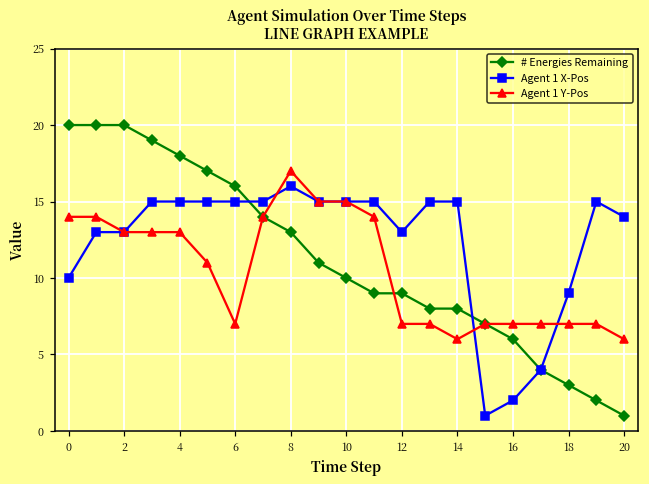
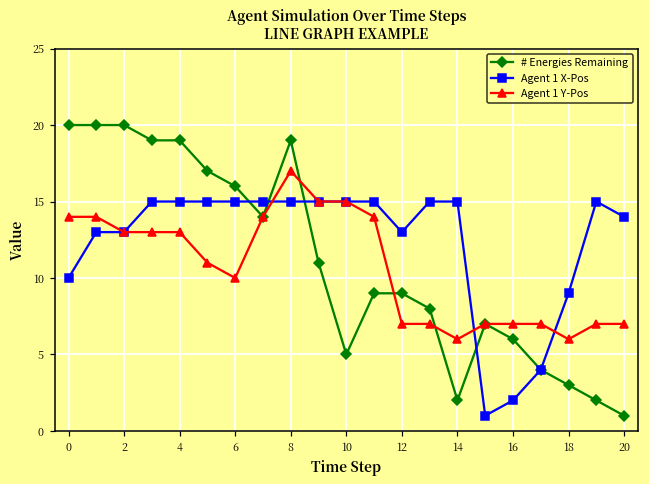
  {
    "# Energies Remaining": {
      "0": 20,
      "2": 20,
-     "4": 18,
+     "4": 19,
      "6": 16,
-     "8": 13,
-     "10": 10,
+     "8": 19,
+     "10": 5,
      "12": 9,
-     "14": 8,
+     "14": 2,
      "16": 6,
      "18": 3,
      "20": 1
    },
    "Agent 1 X-Pos": {
      "0": 10,
      "4": 15,
      "6": 15,
-     "8": 16,
+     "8": 15,
      "12": 13,
      "14": 15,
      "16": 2,
      "18": 9,
      "20": 14
    },
    "Agent 1 Y-Pos": {
      "0": 14,
      "4": 13,
-     "6": 7,
+     "6": 10,
      "8": 17,
      "12": 7,
      "14": 6,
      "16": 7,
-     "18": 7,
-     "20": 6
+     "18": 6,
+     "20": 7
    }
  }
